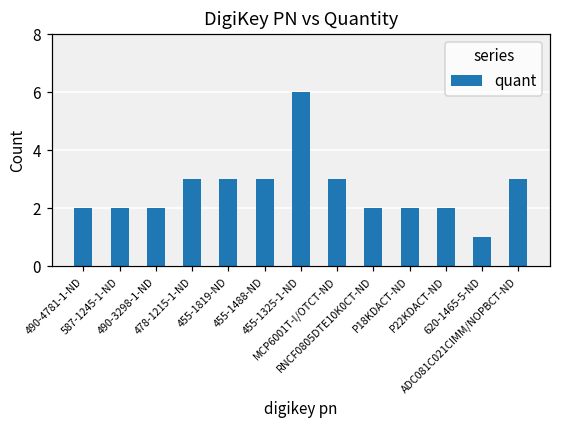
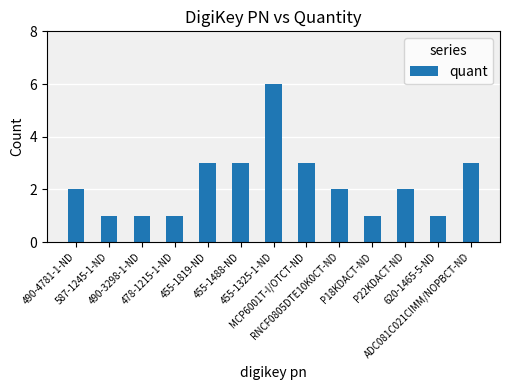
  {
    "490-4781-1-ND": 2,
-   "587-1245-1-ND": 2,
-   "490-3298-1-ND": 2,
-   "478-1215-1-ND": 3,
+   "587-1245-1-ND": 1,
+   "490-3298-1-ND": 1,
+   "478-1215-1-ND": 1,
    "455-1819-ND": 3,
    "455-1488-ND": 3,
    "455-1325-1-ND": 6,
    "MCP6001T-I/OTCT-ND": 3,
    "RNCF0805DTE10K0CT-ND": 2,
-   "P18KDACT-ND": 2,
+   "P18KDACT-ND": 1,
    "P22KDACT-ND": 2,
    "620-1465-5-ND": 1,
    "ADC081C021CIMM/NOPBCT-ND": 3
  }
